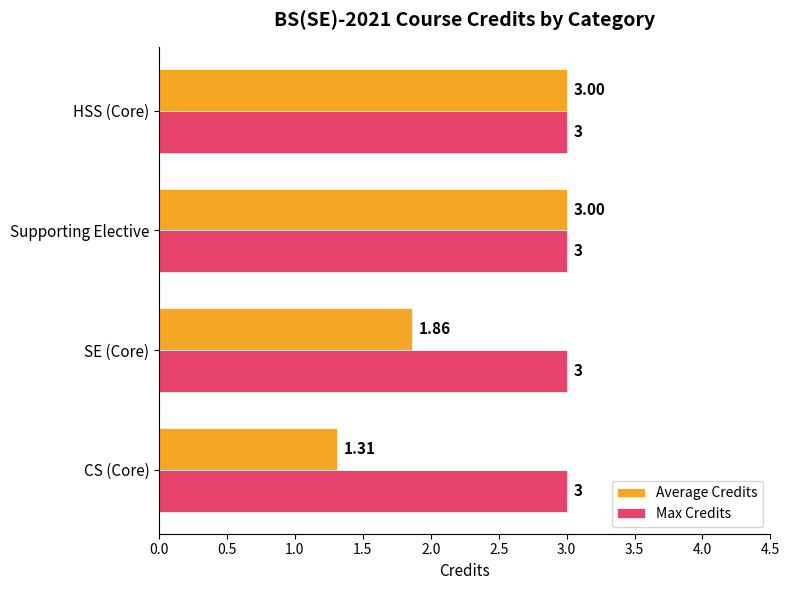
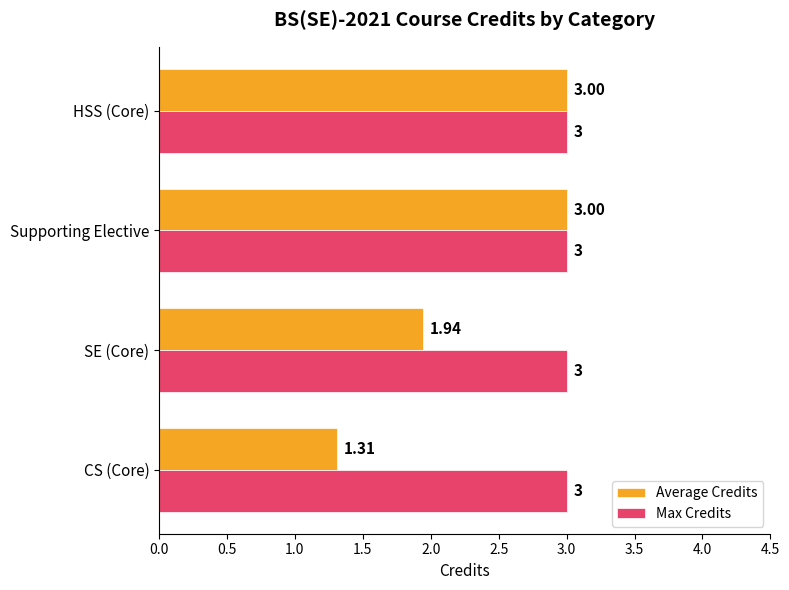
  {
    "Average Credits": {
      "HSS (Core)": 3.00,
      "Supporting Elective": 3.00,
-     "SE (Core)": 1.86,
+     "SE (Core)": 1.94,
      "CS (Core)": 1.31
    },
    "Max Credits": {
      "HSS (Core)": 3,
      "Supporting Elective": 3,
      "SE (Core)": 3,
      "CS (Core)": 3
    }
  }
